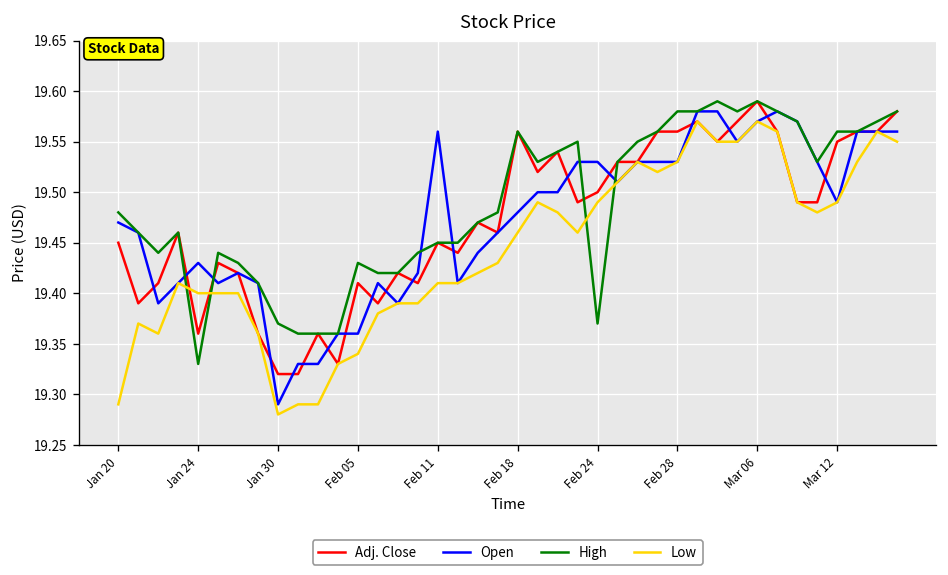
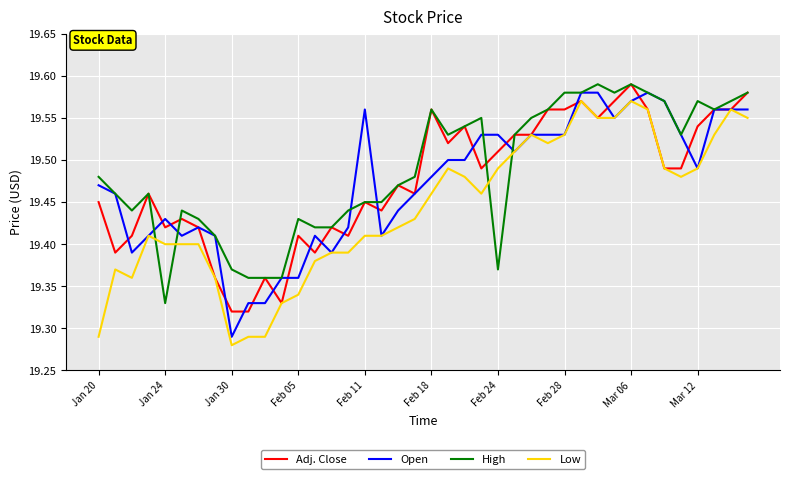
  {
    "Adj. Close": {
      "Jan 20": 19.45,
-     "Jan 24": 19.36,
+     "Jan 24": 19.42,
      "Jan 30": 19.32,
      "Feb 05": 19.41,
-     "Feb 24": 19.50,
+     "Feb 24": 19.51,
      "Feb 28": 19.56,
-     "Mar 12": 19.55
+     "Mar 12": 19.54
    },
    "Open": {
      "Jan 20": 19.47,
      "Jan 24": 19.43,
      "Jan 30": 19.29,
      "Feb 05": 19.36,
      "Feb 11": 19.56,
      "Feb 18": 19.48,
      "Feb 24": 19.53
    },
    "High": {
      "Jan 20": 19.48,
      "Jan 24": 19.33,
      "Jan 30": 19.37,
      "Feb 05": 19.43,
      "Feb 24": 19.37,
      "Feb 28": 19.58,
-     "Mar 12": 19.56
+     "Mar 12": 19.57
    },
    "Low": {
      "Jan 20": 19.29,
      "Jan 24": 19.40,
      "Jan 30": 19.28,
      "Feb 05": 19.34,
      "Feb 11": 19.41,
      "Feb 18": 19.46,
      "Feb 24": 19.49
    }
  }
